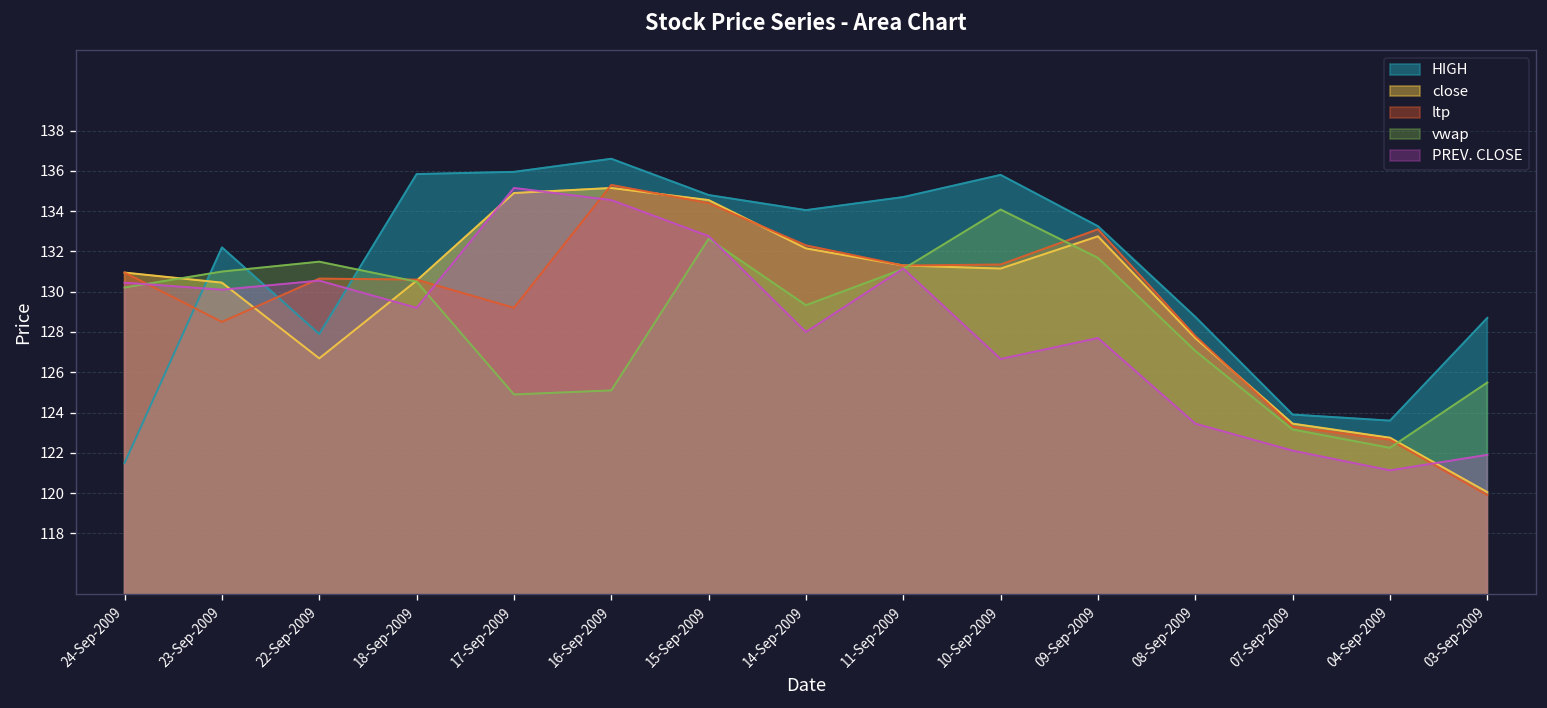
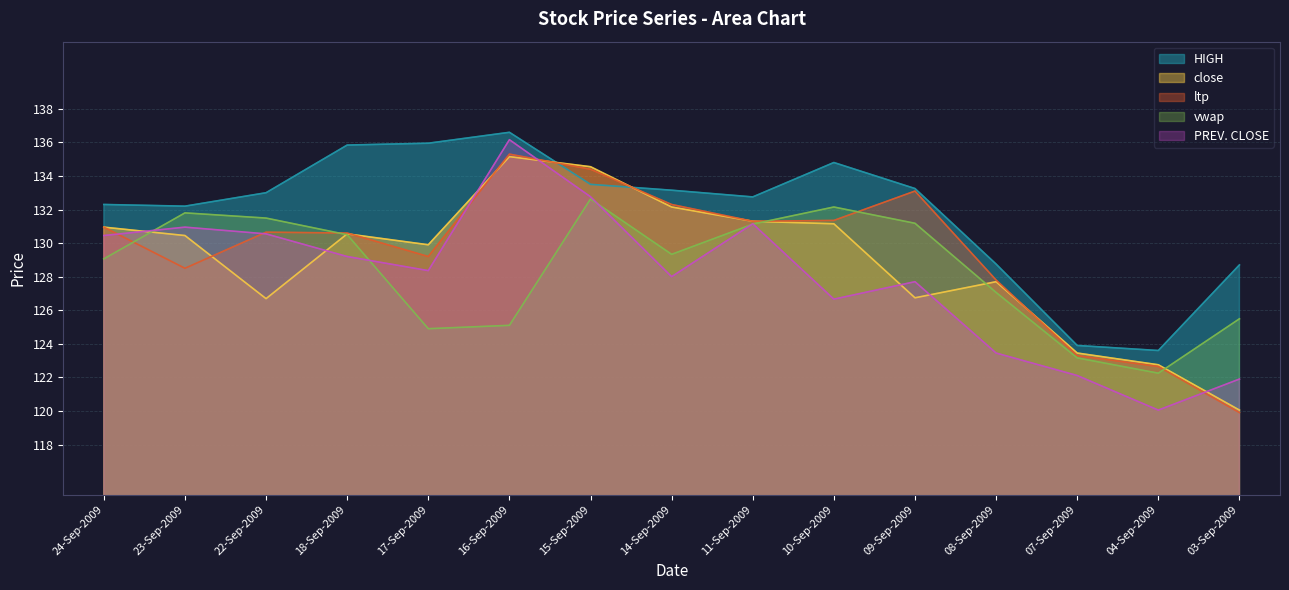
  {
    "HIGH": {
-     "24-Sep-2009": 121.5,
+     "24-Sep-2009": 132.3,
      "23-Sep-2009": 132.2,
-     "22-Sep-2009": 127.9,
+     "22-Sep-2009": 133.0,
      "18-Sep-2009": 135.8,
      "17-Sep-2009": 136.0,
      "16-Sep-2009": 136.6,
-     "15-Sep-2009": 134.8,
-     "14-Sep-2009": 134.1,
-     "11-Sep-2009": 134.7,
-     "10-Sep-2009": 135.8,
+     "15-Sep-2009": 133.5,
+     "14-Sep-2009": 133.2,
+     "11-Sep-2009": 132.8,
+     "10-Sep-2009": 134.8,
      "09-Sep-2009": 133.3,
      "08-Sep-2009": 128.8,
      "07-Sep-2009": 123.9,
      "04-Sep-2009": 123.6,
      "03-Sep-2009": 128.7
    },
    "close": {
      "23-Sep-2009": 130.5,
      "22-Sep-2009": 126.7,
-     "17-Sep-2009": 134.9,
+     "17-Sep-2009": 129.9,
      "10-Sep-2009": 131.2,
-     "09-Sep-2009": 132.8
+     "09-Sep-2009": 126.7
    },
    "ltp": {
      "23-Sep-2009": 128.5,
      "17-Sep-2009": 129.2,
      "10-Sep-2009": 131.4,
      "09-Sep-2009": 133.1
    },
    "vwap": {
-     "24-Sep-2009": 130.2,
-     "23-Sep-2009": 131.0,
+     "24-Sep-2009": 129.1,
+     "23-Sep-2009": 131.8,
      "22-Sep-2009": 131.5,
      "17-Sep-2009": 124.9,
      "16-Sep-2009": 125.1,
      "14-Sep-2009": 129.3,
-     "10-Sep-2009": 134.1,
-     "09-Sep-2009": 131.7,
+     "10-Sep-2009": 132.2,
+     "09-Sep-2009": 131.2,
      "08-Sep-2009": 127.1,
      "04-Sep-2009": 122.3,
      "03-Sep-2009": 125.5
    },
    "PREV. CLOSE": {
      "24-Sep-2009": 130.5,
-     "23-Sep-2009": 130.1,
+     "23-Sep-2009": 131.0,
      "18-Sep-2009": 129.2,
-     "17-Sep-2009": 135.2,
-     "16-Sep-2009": 134.6,
+     "17-Sep-2009": 128.4,
+     "16-Sep-2009": 136.2,
      "14-Sep-2009": 128.0,
      "10-Sep-2009": 126.7,
      "09-Sep-2009": 127.7,
      "08-Sep-2009": 123.5,
      "07-Sep-2009": 122.1,
-     "04-Sep-2009": 121.1,
+     "04-Sep-2009": 120.1,
      "03-Sep-2009": 121.9
    }
  }
